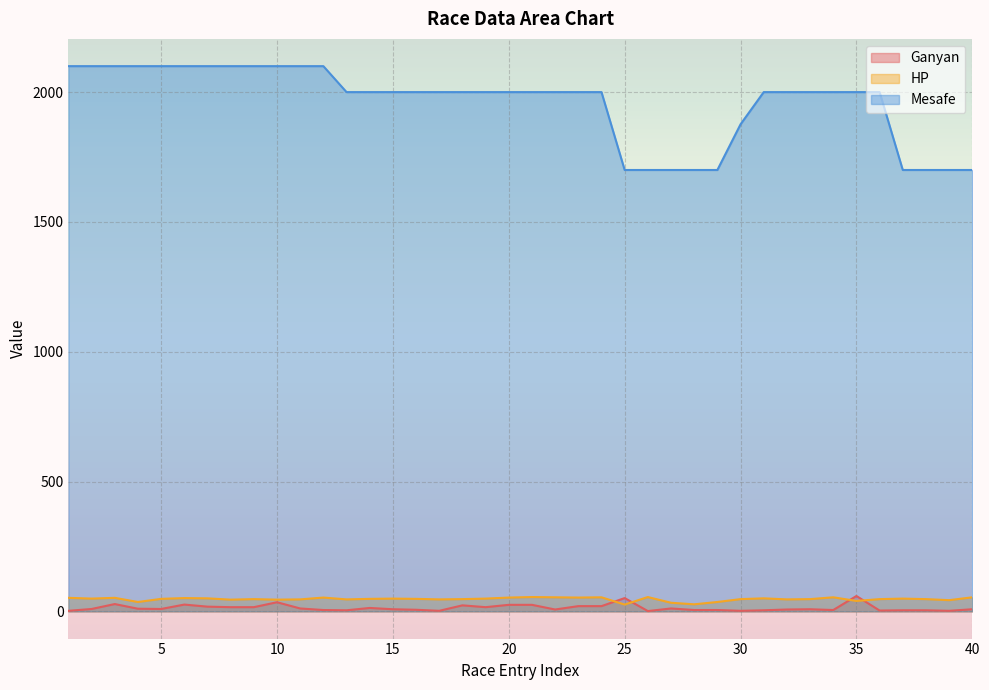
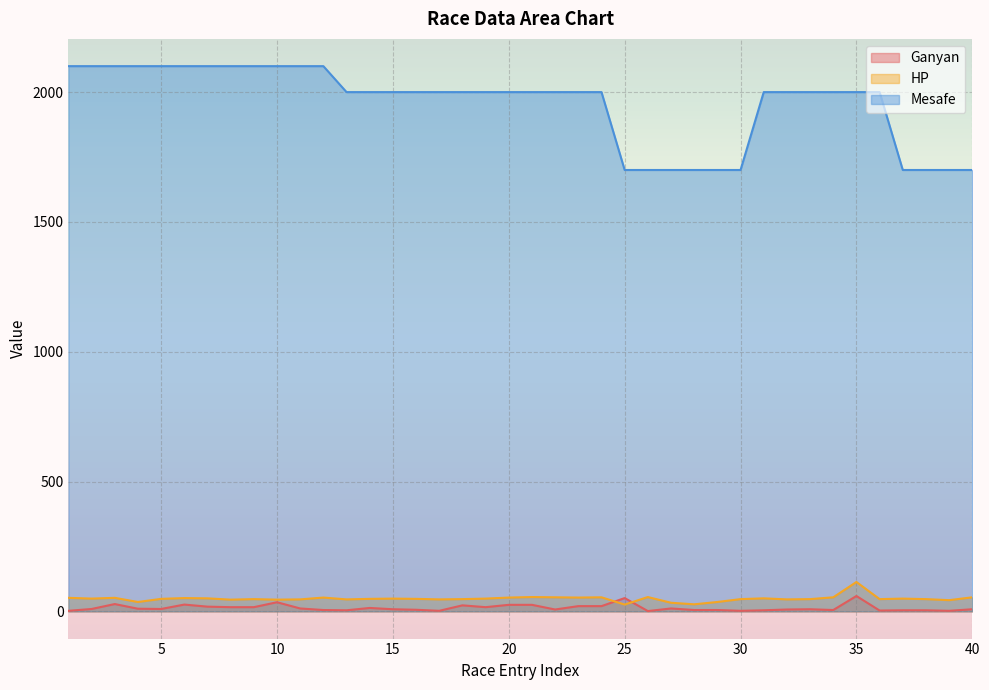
  {
    "Ganyan": {
      "5": 10,
      "10": 40,
      "15": 10,
      "20": 30,
      "25": 50,
      "30": 0,
      "35": 60,
      "40": 10
    },
    "HP": {
      "5": 50,
      "10": 50,
      "15": 50,
      "20": 50,
      "25": 30,
      "30": 50,
-     "35": 40,
+     "35": 110,
      "40": 50
    },
    "Mesafe": {
      "5": 2100,
      "10": 2100,
      "15": 2000,
      "20": 2000,
      "25": 1700,
-     "30": 1880,
+     "30": 1700,
      "35": 2000,
      "40": 1700
    }
  }
